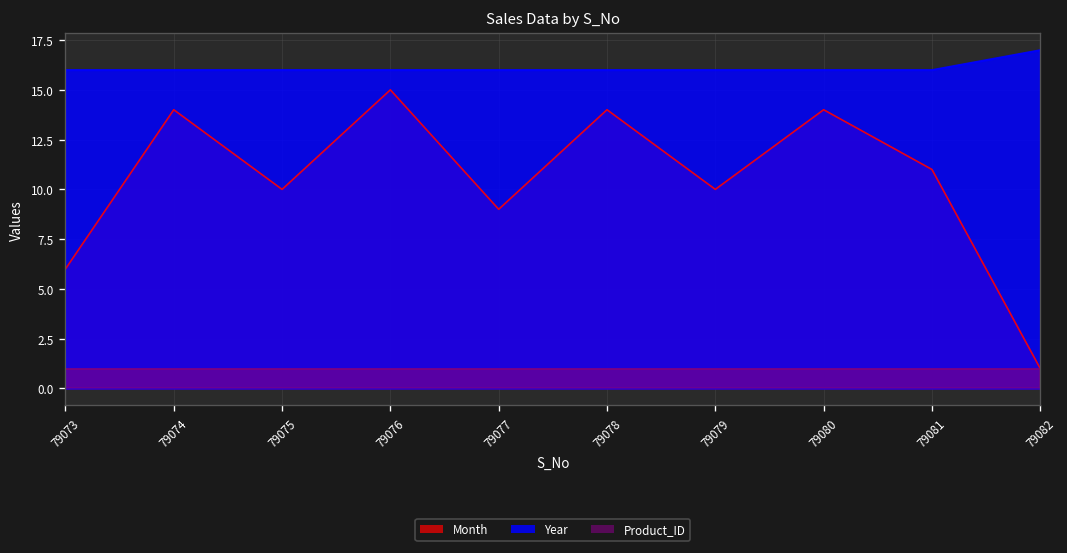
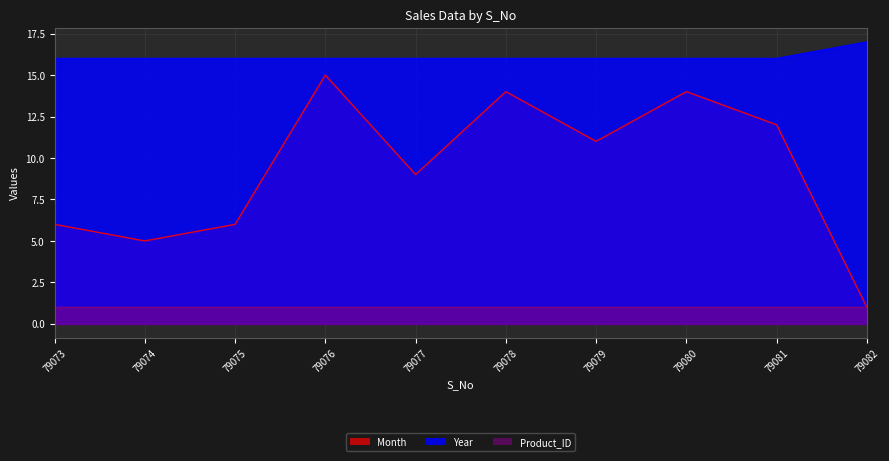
  {
    "Month": {
      "79073": 6,
-     "79074": 14,
-     "79075": 10,
+     "79074": 5,
+     "79075": 6,
      "79076": 15,
      "79077": 9,
      "79078": 14,
-     "79079": 10,
+     "79079": 11,
      "79080": 14,
-     "79081": 11
+     "79081": 12
    },
    "Year": {
      "79073": 16,
      "79074": 16,
      "79075": 16,
      "79076": 16,
      "79077": 16,
      "79078": 16,
      "79079": 16,
      "79080": 16,
      "79081": 16,
      "79082": 17
    },
    "Product_ID": {
      "79073": 1,
      "79074": 1,
      "79075": 1,
      "79076": 1,
      "79077": 1,
      "79078": 1,
      "79079": 1,
      "79080": 1,
      "79081": 1
    }
  }
